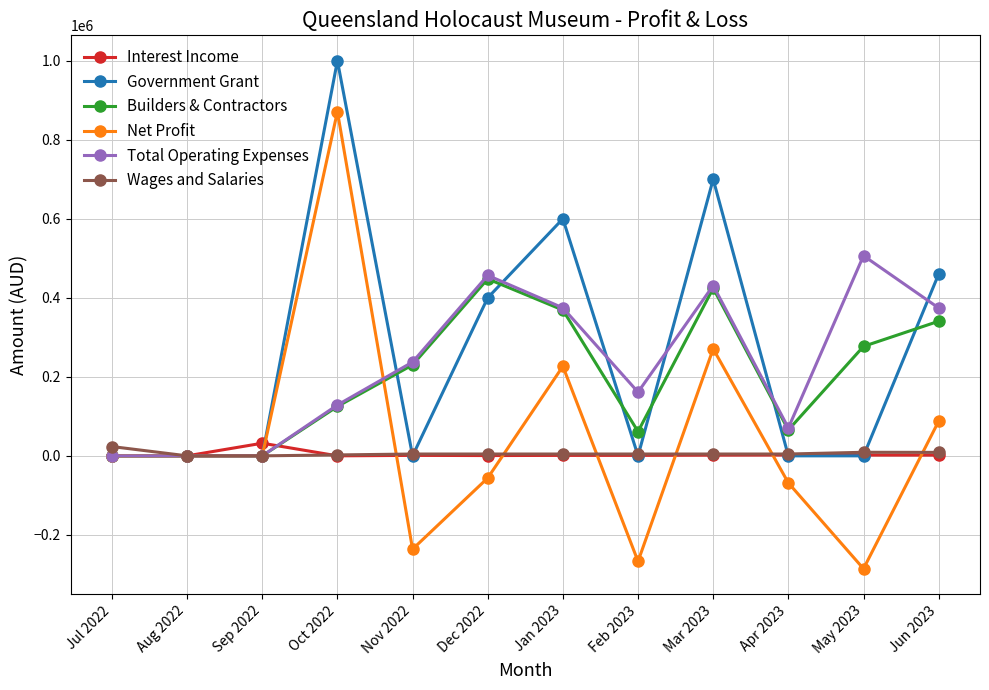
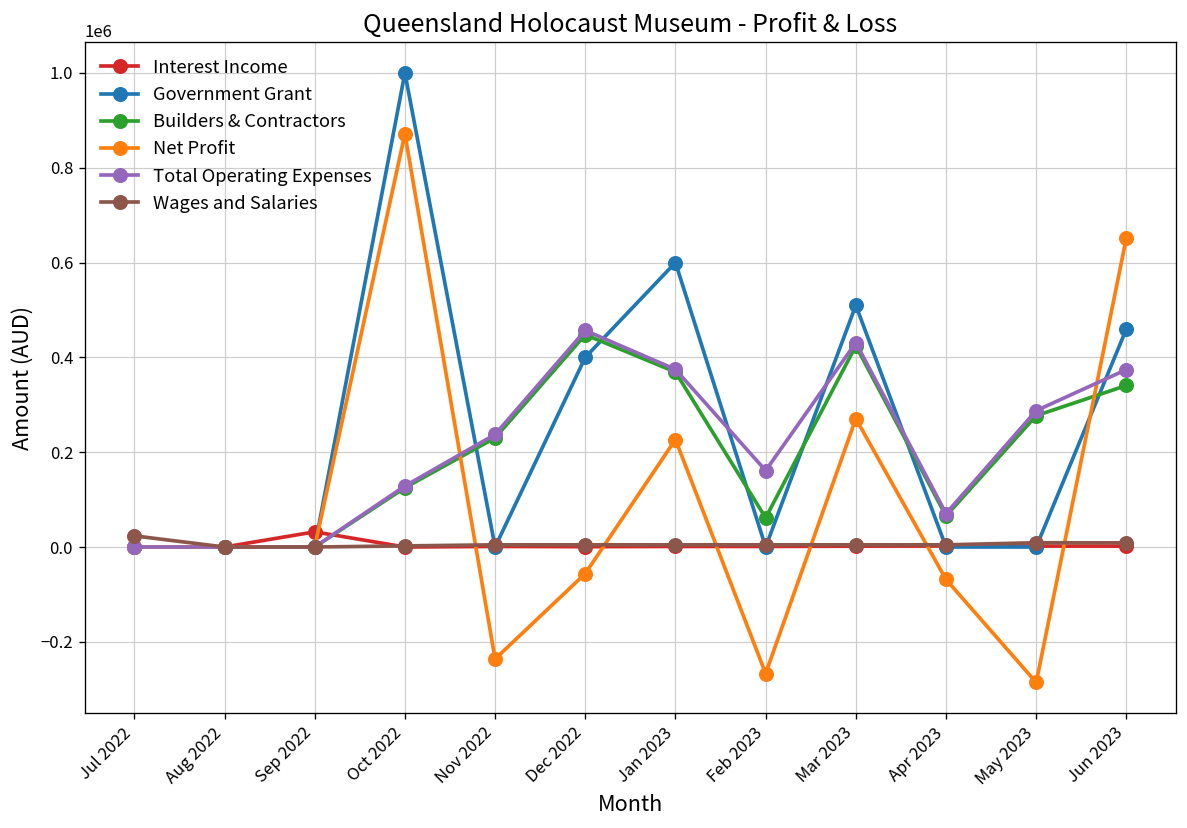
  {
    "Interest Income": {
      "Sep 2022": 30000,
      "Jun 2023": 0
    },
    "Government Grant": {
      "Oct 2022": 1000000,
      "Dec 2022": 400000,
      "Jan 2023": 600000,
-     "Mar 2023": 700000,
+     "Mar 2023": 510000,
      "Jun 2023": 460000
    },
    "Builders & Contractors": {
      "Nov 2022": 230000,
      "Dec 2022": 450000,
      "Feb 2023": 60000,
      "Mar 2023": 420000,
      "May 2023": 280000,
      "Jun 2023": 340000
    },
    "Net Profit": {
      "Oct 2022": 870000,
      "Nov 2022": -240000,
      "Dec 2022": -60000,
      "Jan 2023": 230000,
      "Feb 2023": -270000,
      "Mar 2023": 270000,
      "Apr 2023": -70000,
      "May 2023": -290000,
-     "Jun 2023": 90000
+     "Jun 2023": 650000
    },
    "Total Operating Expenses": {
      "Nov 2022": 240000,
      "Dec 2022": 460000,
      "Feb 2023": 160000,
      "Mar 2023": 430000,
-     "May 2023": 510000,
+     "May 2023": 290000,
      "Jun 2023": 370000
    },
    "Wages and Salaries": {
      "Jul 2022": 20000,
      "May 2023": 10000,
      "Jun 2023": 10000
    }
  }
